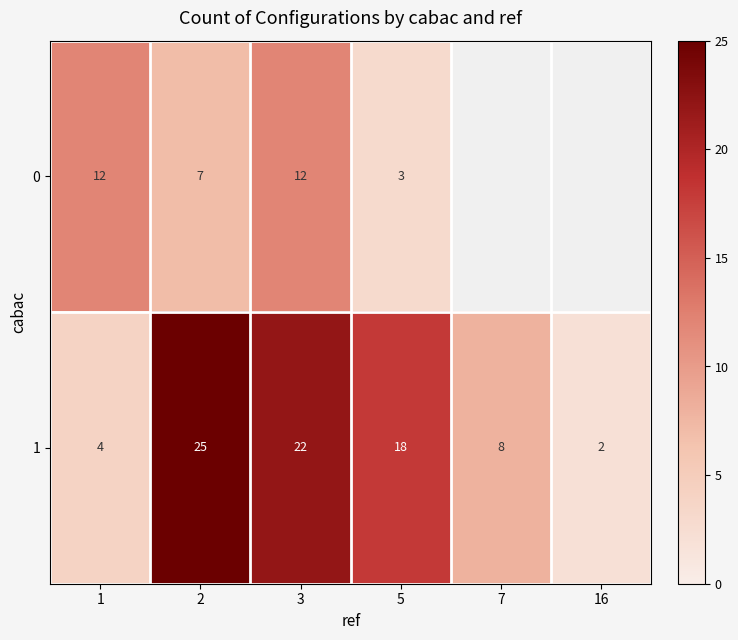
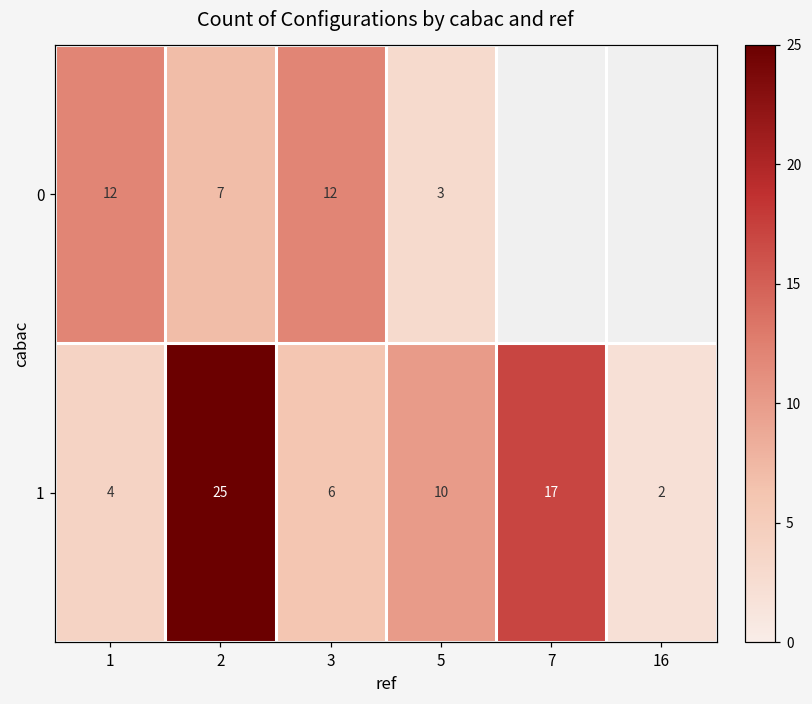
  {
    "0": {
      "1": 12,
      "2": 7,
      "3": 12,
      "5": 3
    },
    "1": {
      "1": 4,
      "2": 25,
-     "3": 22,
-     "5": 18,
-     "7": 8,
+     "3": 6,
+     "5": 10,
+     "7": 17,
      "16": 2
    }
  }
